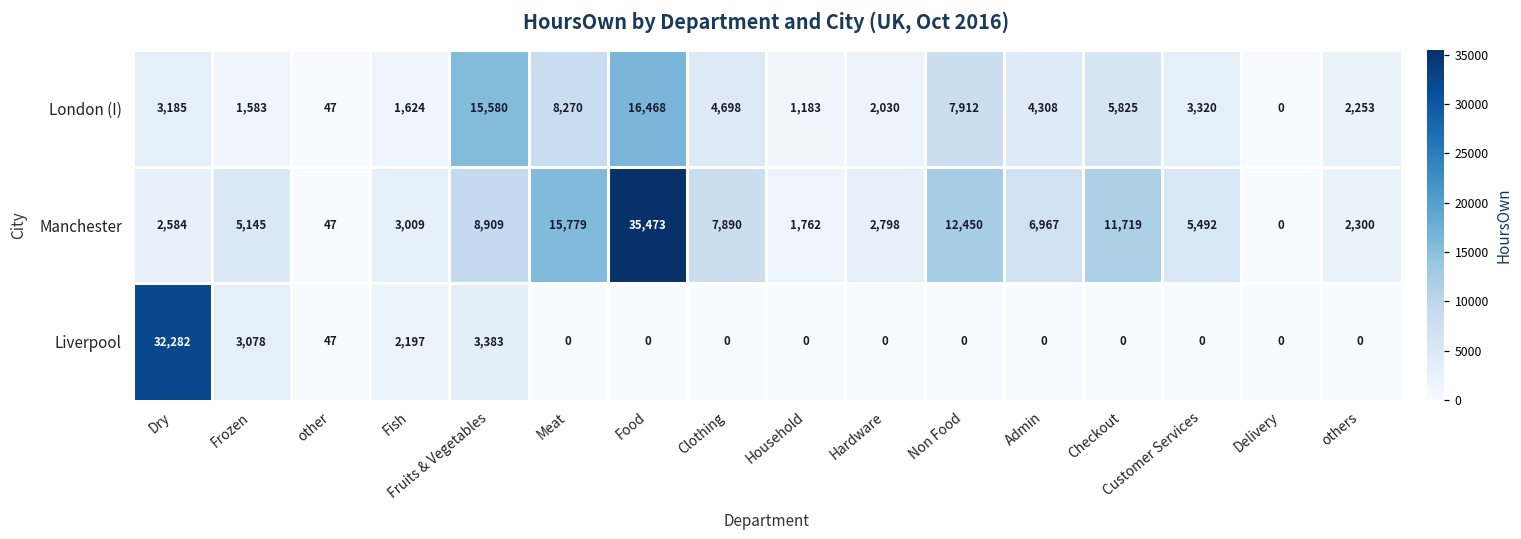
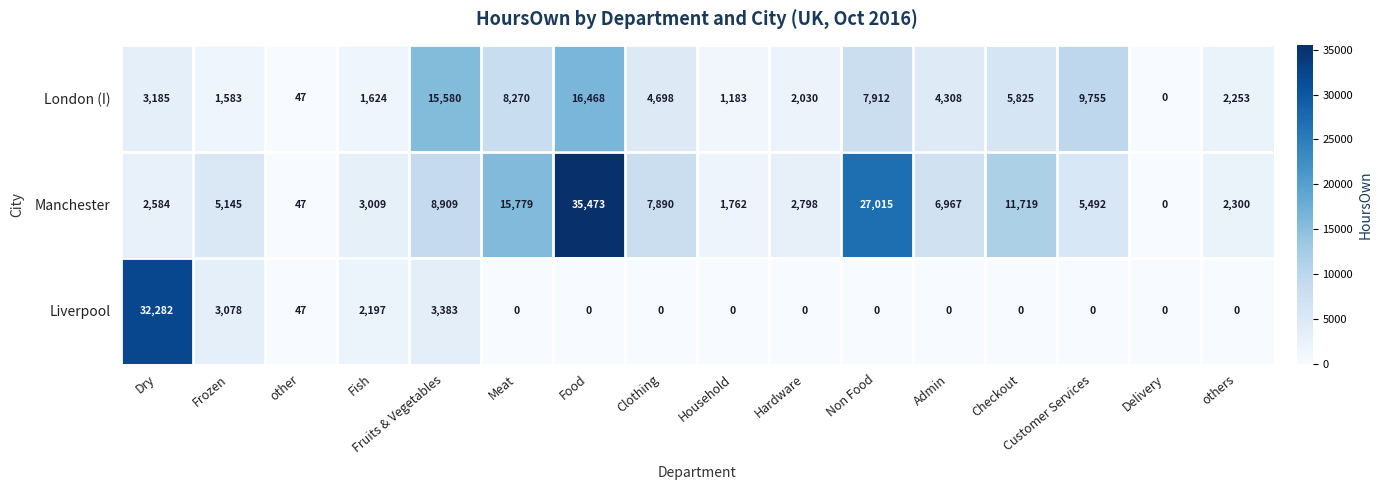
  {
    "London (I)": {
      "Dry": "3,185",
      "Frozen": "1,583",
      "other": "47",
      "Fish": "1,624",
      "Fruits & Vegetables": "15,580",
      "Meat": "8,270",
      "Food": "16,468",
      "Clothing": "4,698",
      "Household": "1,183",
      "Hardware": "2,030",
      "Non Food": "7,912",
      "Admin": "4,308",
      "Checkout": "5,825",
-     "Customer Services": "3,320",
+     "Customer Services": "9,755",
      "Delivery": "0",
      "others": "2,253"
    },
    "Manchester": {
      "Dry": "2,584",
      "Frozen": "5,145",
      "other": "47",
      "Fish": "3,009",
      "Fruits & Vegetables": "8,909",
      "Meat": "15,779",
      "Food": "35,473",
      "Clothing": "7,890",
      "Household": "1,762",
      "Hardware": "2,798",
-     "Non Food": "12,450",
+     "Non Food": "27,015",
      "Admin": "6,967",
      "Checkout": "11,719",
      "Customer Services": "5,492",
      "Delivery": "0",
      "others": "2,300"
    },
    "Liverpool": {
      "Dry": "32,282",
      "Frozen": "3,078",
      "other": "47",
      "Fish": "2,197",
      "Fruits & Vegetables": "3,383",
      "Meat": "0",
      "Food": "0",
      "Clothing": "0",
      "Household": "0",
      "Hardware": "0",
      "Non Food": "0",
      "Admin": "0",
      "Checkout": "0",
      "Customer Services": "0",
      "Delivery": "0",
      "others": "0"
    }
  }
